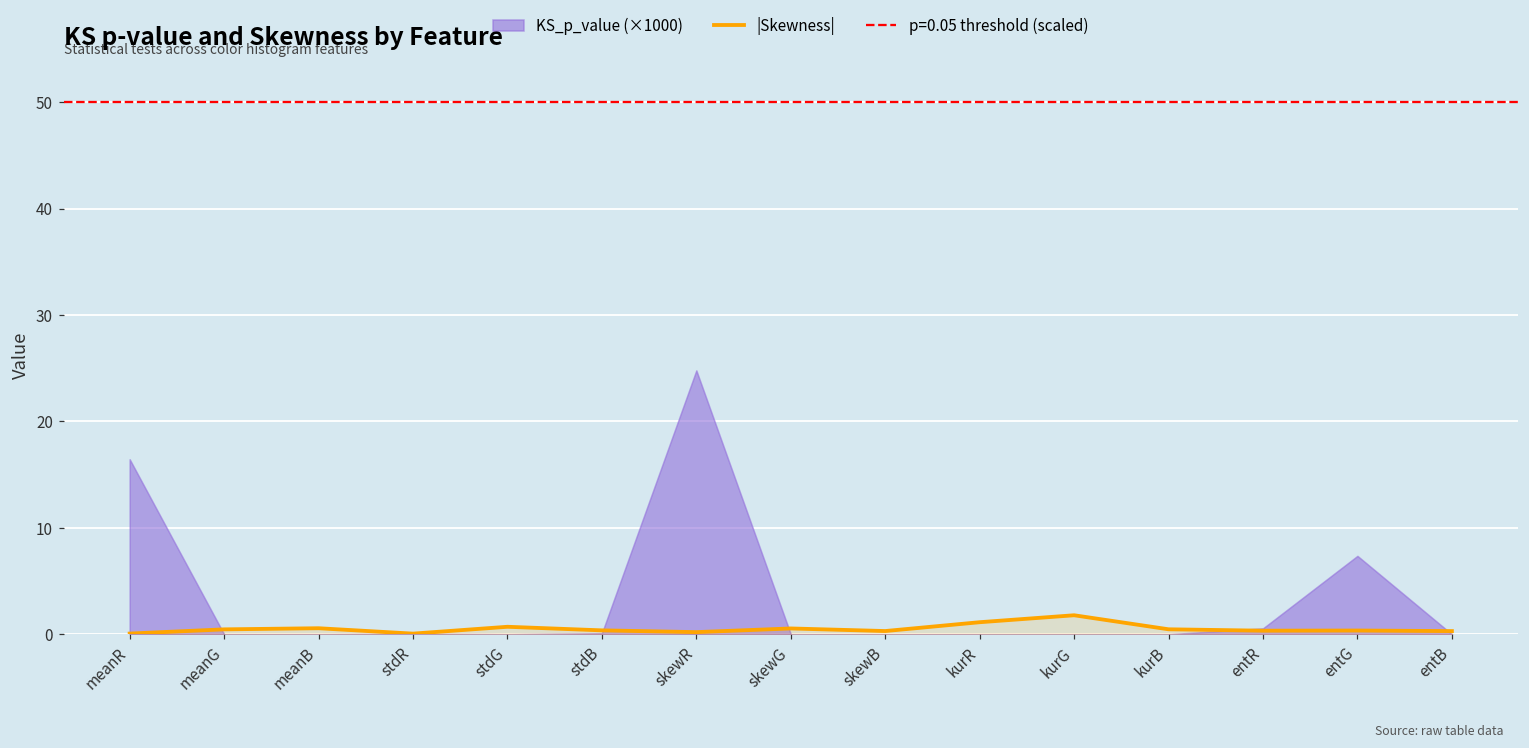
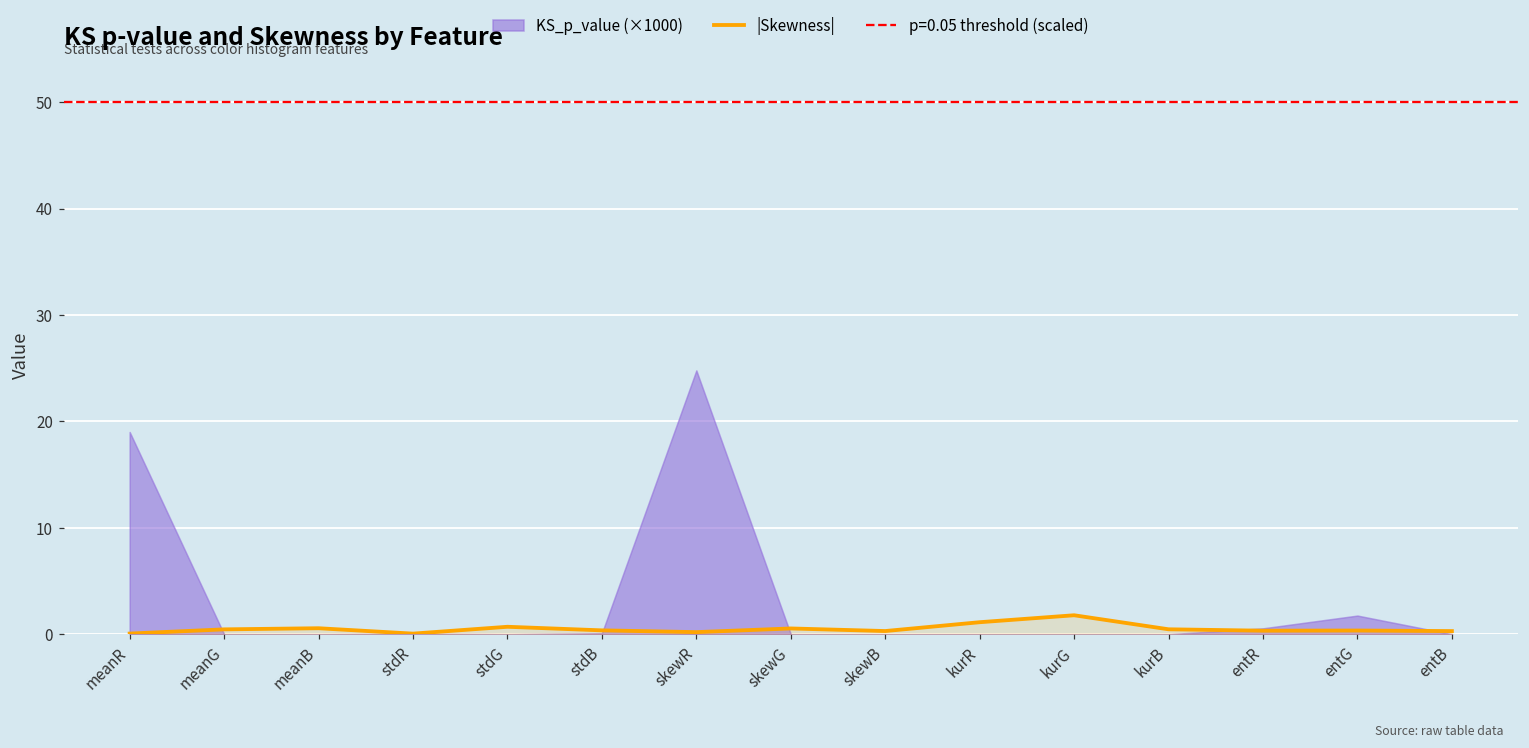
  {
    "KS_p_value (×1000)": {
-     "meanR": 16,
+     "meanR": 19,
      "skewR": 25,
-     "entG": 7
+     "entG": 2
    },
    "|Skewness|": {
      "meanR": 0,
      "meanG": 0,
      "meanB": 1,
      "stdG": 1,
      "stdB": 0,
      "skewR": 0,
      "skewG": 1,
      "skewB": 0,
      "kurR": 1,
      "kurG": 2,
      "kurB": 0,
      "entG": 0,
      "entB": 0
    }
  }
